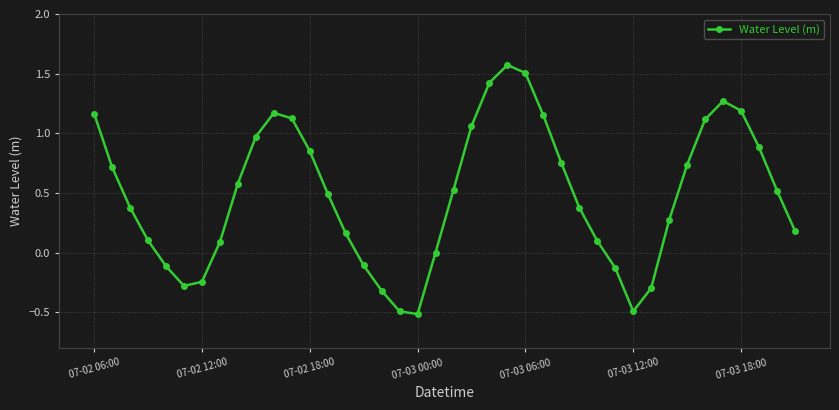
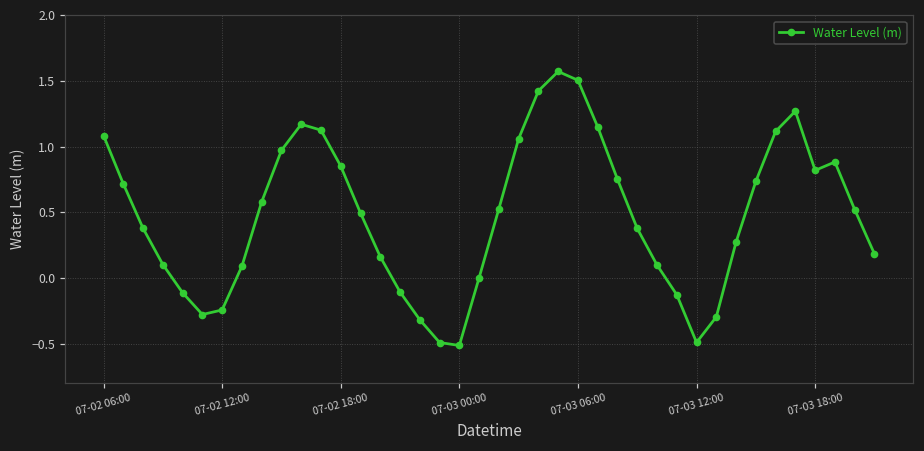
  {
-   "07-02 06:00": 1.17,
+   "07-02 06:00": 1.08,
    "07-02 12:00": -0.24,
    "07-02 18:00": 0.85,
    "07-03 00:00": -0.51,
    "07-03 06:00": 1.51,
    "07-03 12:00": -0.49,
-   "07-03 18:00": 1.19
+   "07-03 18:00": 0.82
  }
